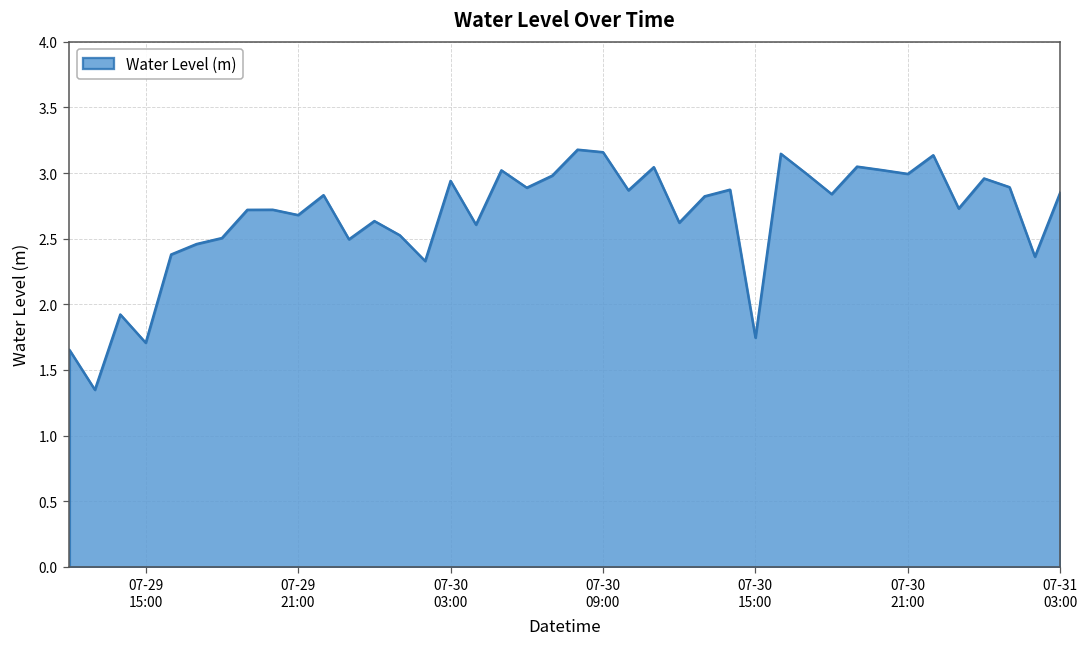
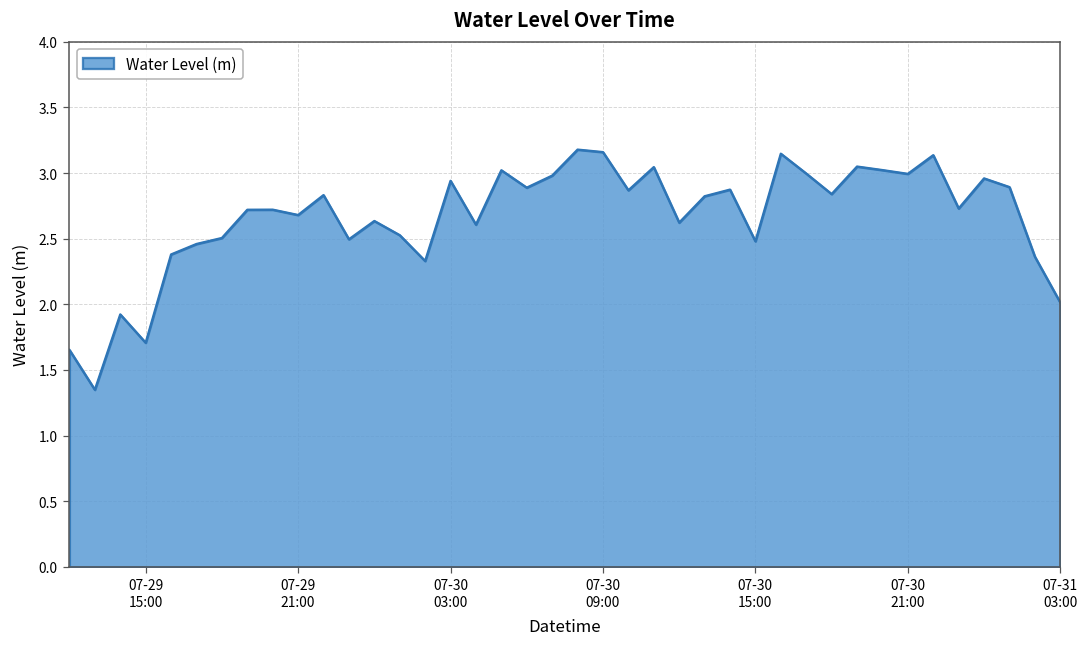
  {
    "07-29 15:00": 1.71,
    "07-29 21:00": 2.68,
    "07-30 03:00": 2.94,
    "07-30 09:00": 3.16,
-   "07-30 15:00": 1.75,
+   "07-30 15:00": 2.48,
    "07-30 21:00": 2.99,
-   "07-31 03:00": 2.85
+   "07-31 03:00": 2.01
  }
